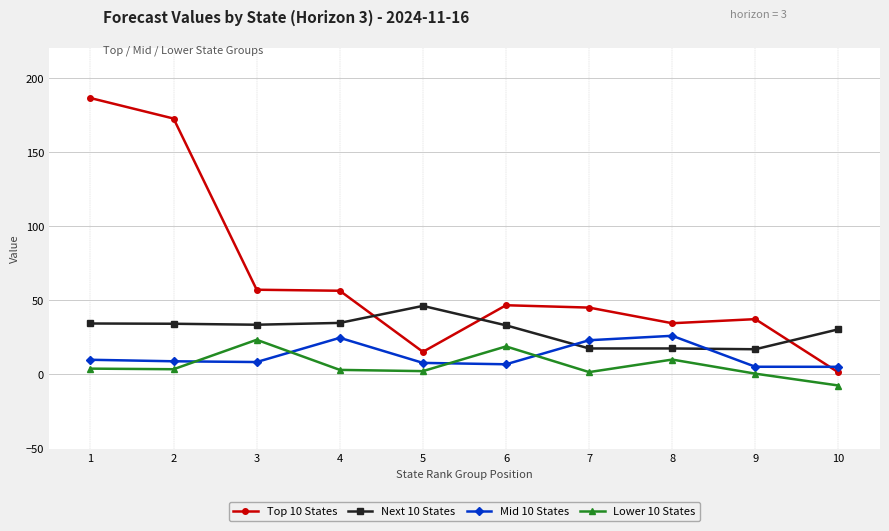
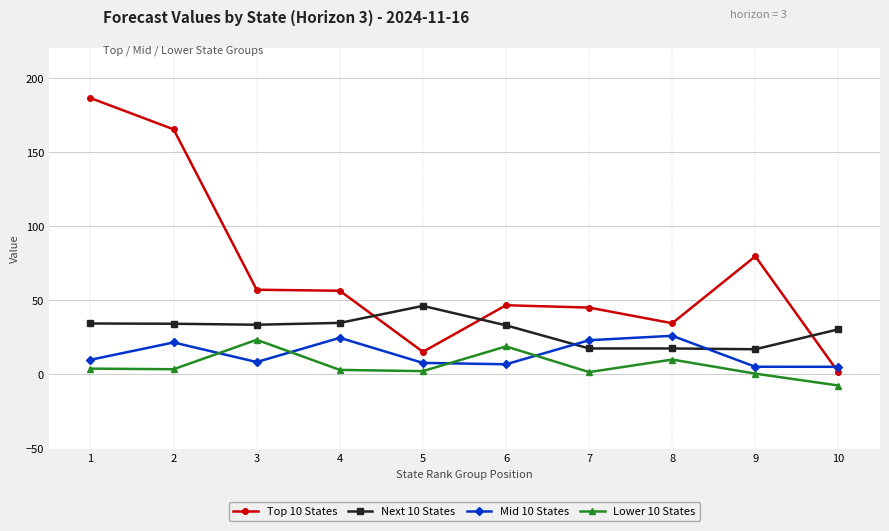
  {
    "Top 10 States": {
      "1": 187,
-     "2": 173,
+     "2": 165,
      "3": 57,
      "4": 56,
      "5": 15,
      "6": 47,
      "7": 45,
      "8": 35,
-     "9": 37,
+     "9": 80,
      "10": 1
    },
    "Next 10 States": {
      "1": 34,
      "2": 34,
      "3": 34,
      "4": 35,
      "5": 46,
      "6": 33,
      "7": 18,
      "8": 18,
      "9": 17,
      "10": 30
    },
    "Mid 10 States": {
      "1": 10,
-     "2": 9,
+     "2": 22,
      "3": 8,
      "4": 25,
      "5": 8,
      "6": 7,
      "7": 23,
      "8": 26,
      "9": 5,
      "10": 5
    },
    "Lower 10 States": {
      "1": 4,
      "2": 4,
      "3": 23,
      "4": 3,
      "5": 2,
      "6": 19,
      "7": 2,
      "8": 10,
      "9": 1,
      "10": -7
    }
  }
